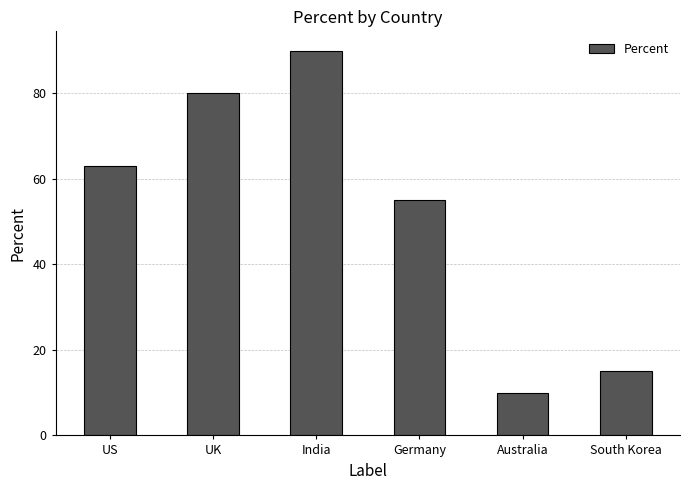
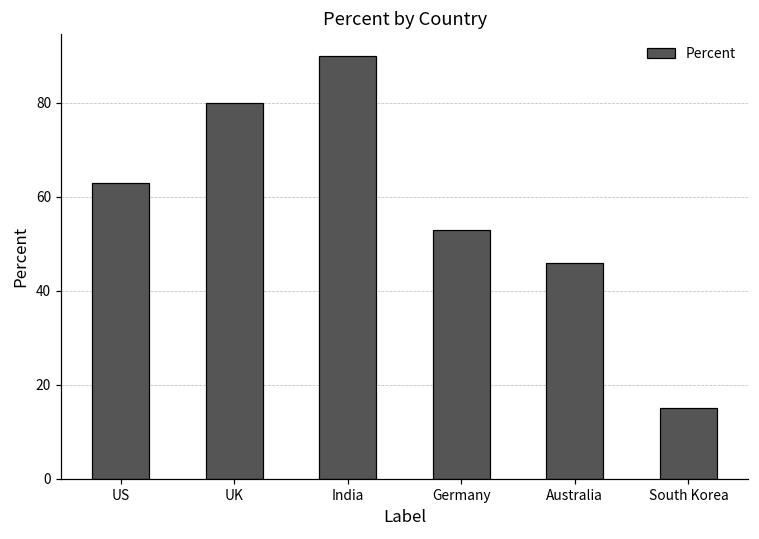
  {
    "US": 63,
    "UK": 80,
    "India": 90,
-   "Germany": 55,
-   "Australia": 10,
+   "Germany": 53,
+   "Australia": 46,
    "South Korea": 15
  }
